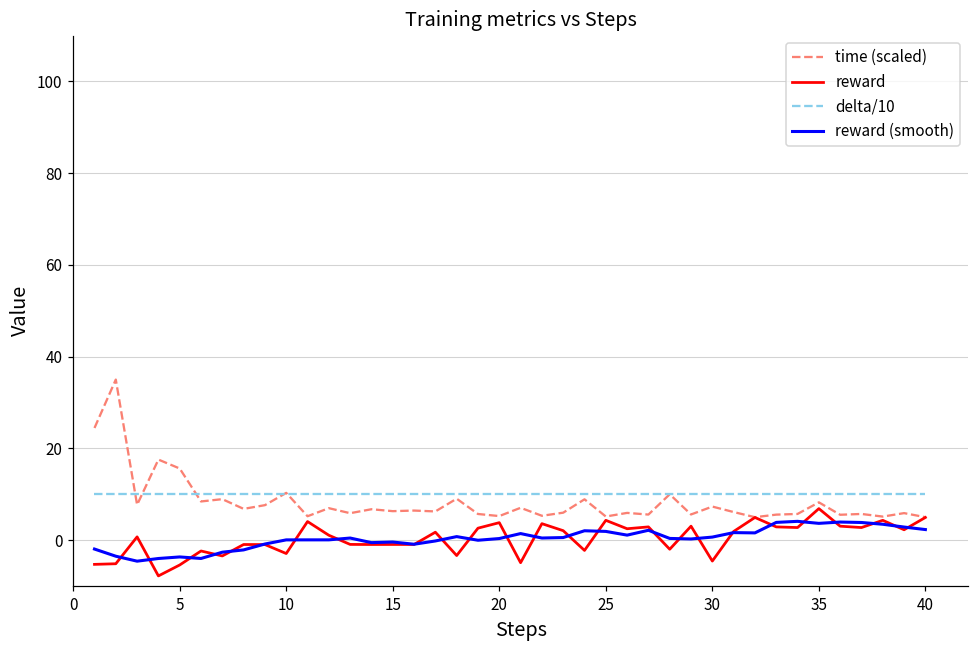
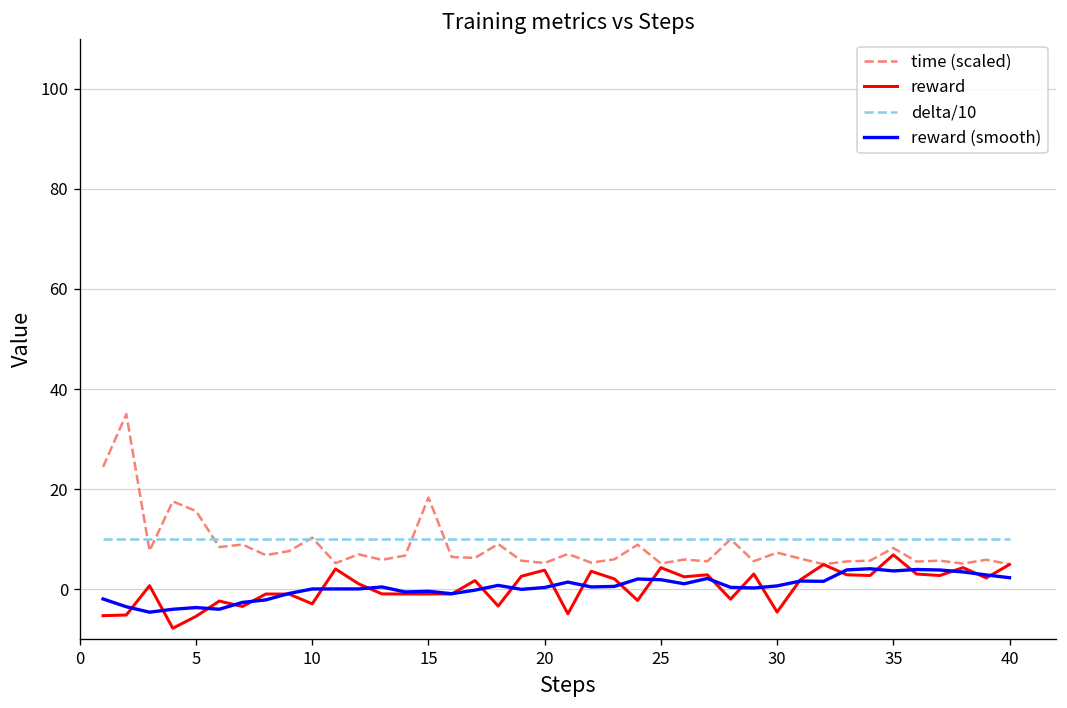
  {
    "time (scaled)": {
      "5": 16,
-     "15": 6,
+     "15": 18,
      "20": 5,
      "25": 5,
      "30": 7,
      "35": 8
    },
    "reward": {
      "5": -5,
      "10": -3,
      "20": 4,
      "25": 4,
      "30": -5,
      "35": 7
    },
    "delta/10": {
      "5": 10,
      "15": 10,
      "20": 10,
      "25": 10,
      "30": 10,
      "35": 10,
      "40": 10
    },
    "reward (smooth)": {
      "5": -4,
      "10": 0,
      "20": 0,
      "25": 2,
      "30": 1,
      "35": 4,
      "40": 2
    }
  }
